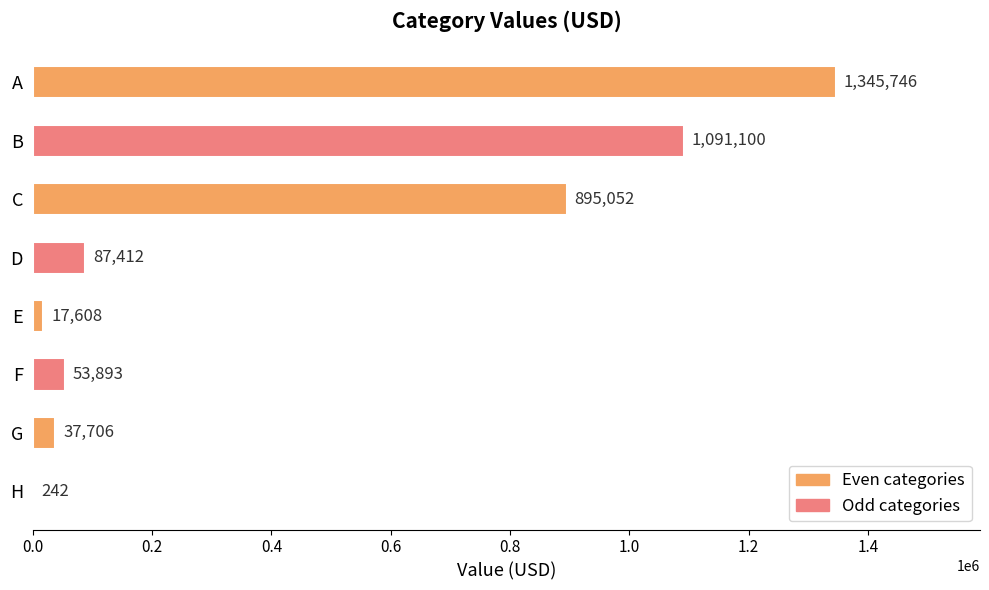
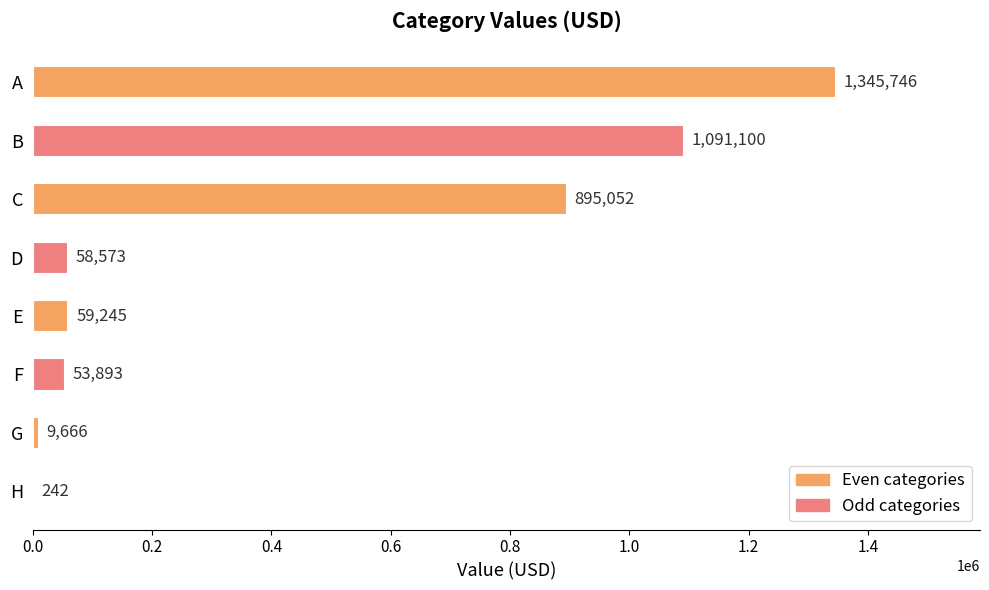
  {
    "A": "1,345,746",
    "B": "1,091,100",
    "C": "895,052",
-   "D": "87,412",
-   "E": "17,608",
+   "D": "58,573",
+   "E": "59,245",
    "F": "53,893",
-   "G": "37,706",
+   "G": "9,666",
    "H": "242"
  }
